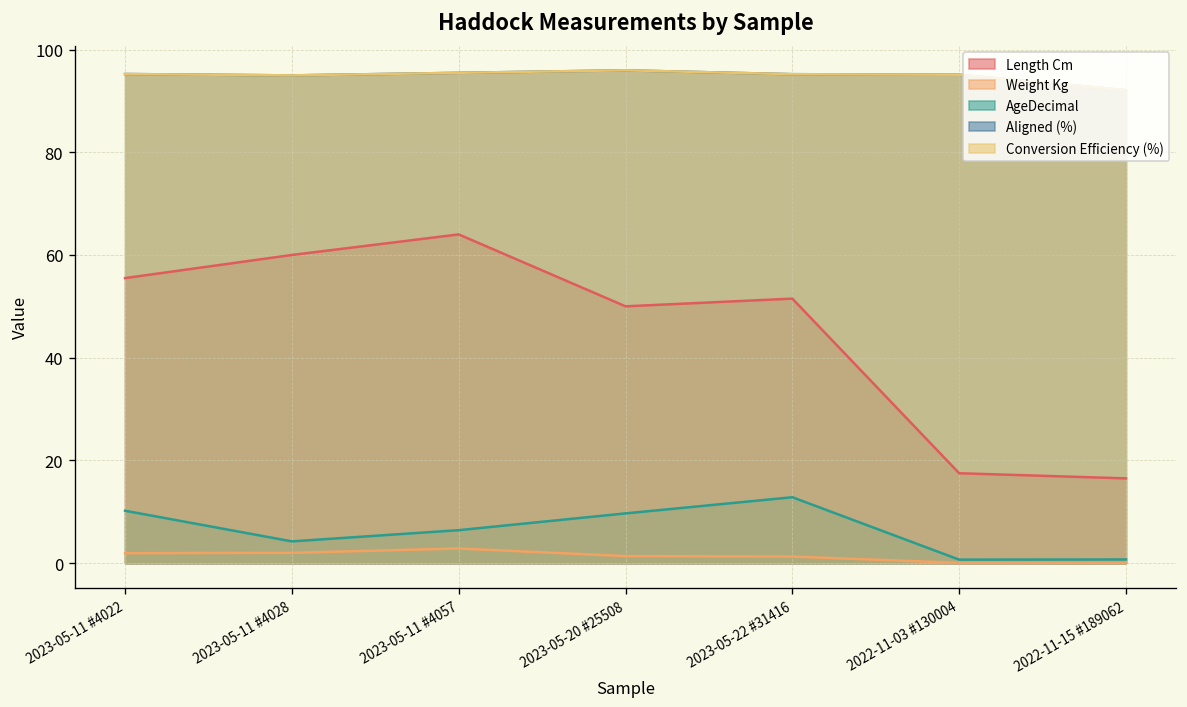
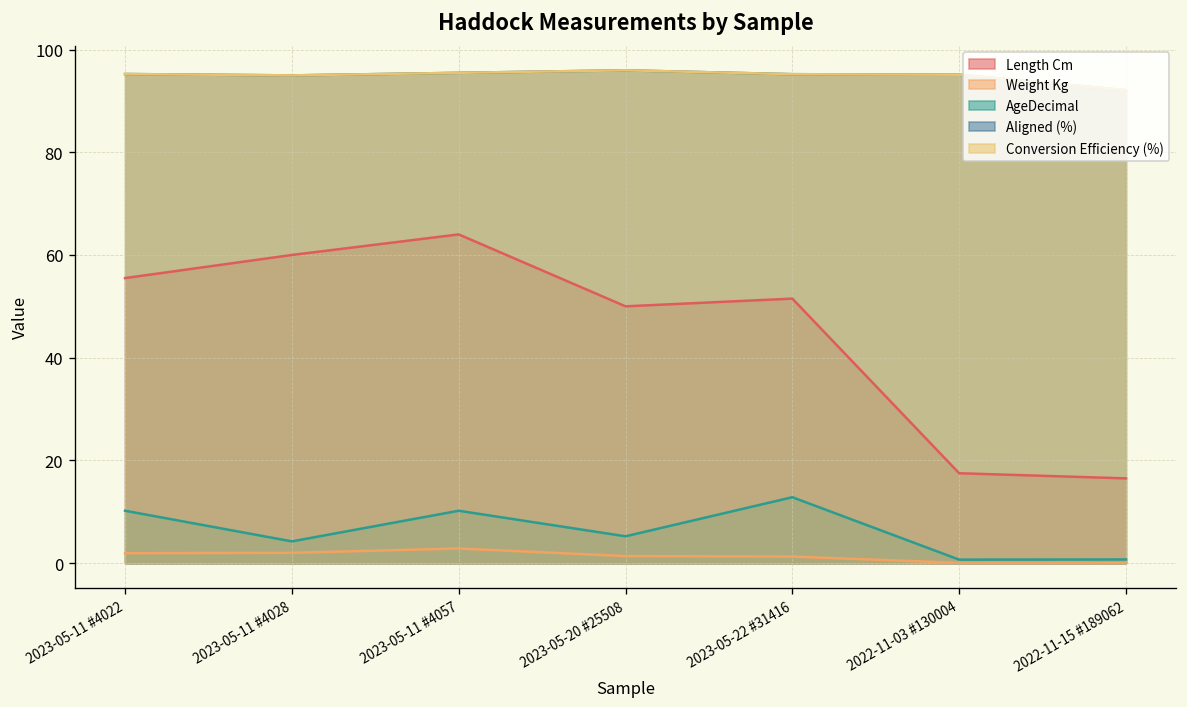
  {
    "AgeDecimal": {
      "2023-05-11 #4022": 10,
      "2023-05-11 #4028": 4,
-     "2023-05-11 #4057": 6,
-     "2023-05-20 #25508": 10,
+     "2023-05-11 #4057": 10,
+     "2023-05-20 #25508": 5,
      "2023-05-22 #31416": 13,
      "2022-11-03 #130004": 1,
      "2022-11-15 #189062": 1
    }
  }
